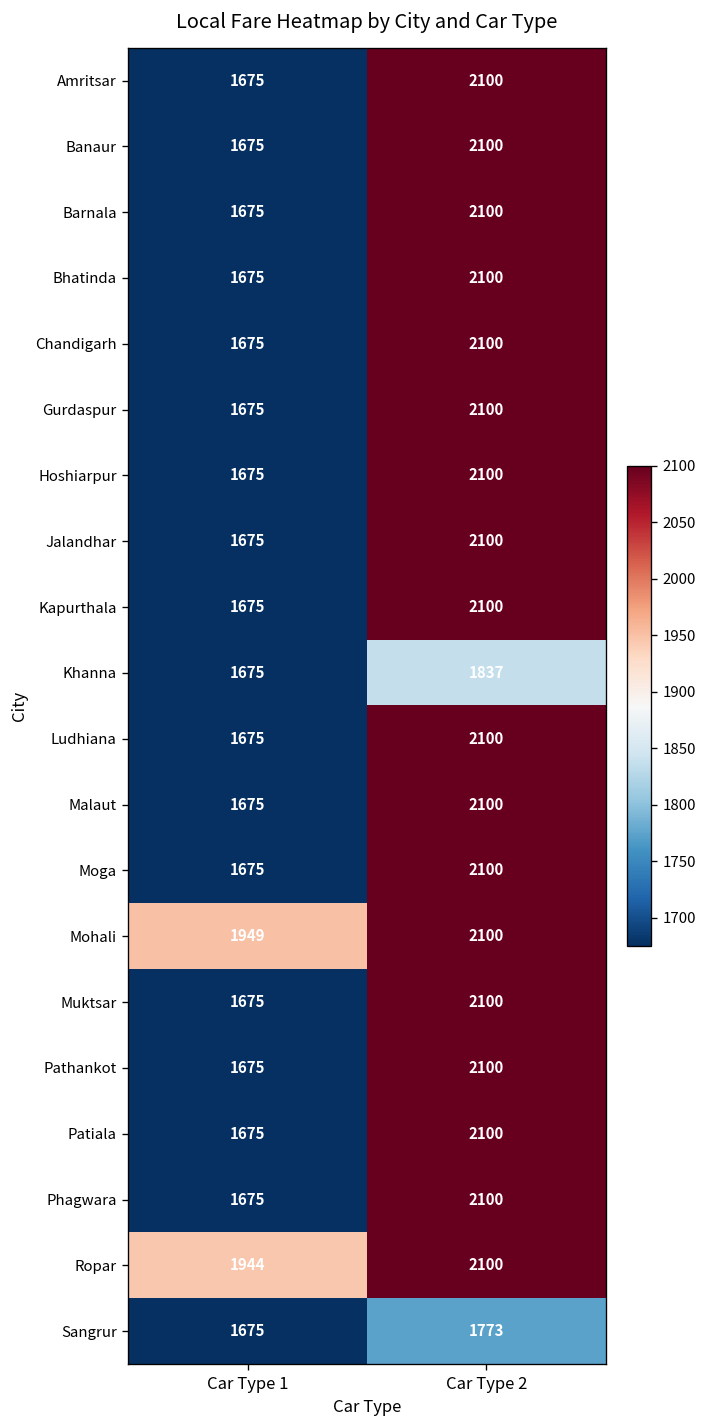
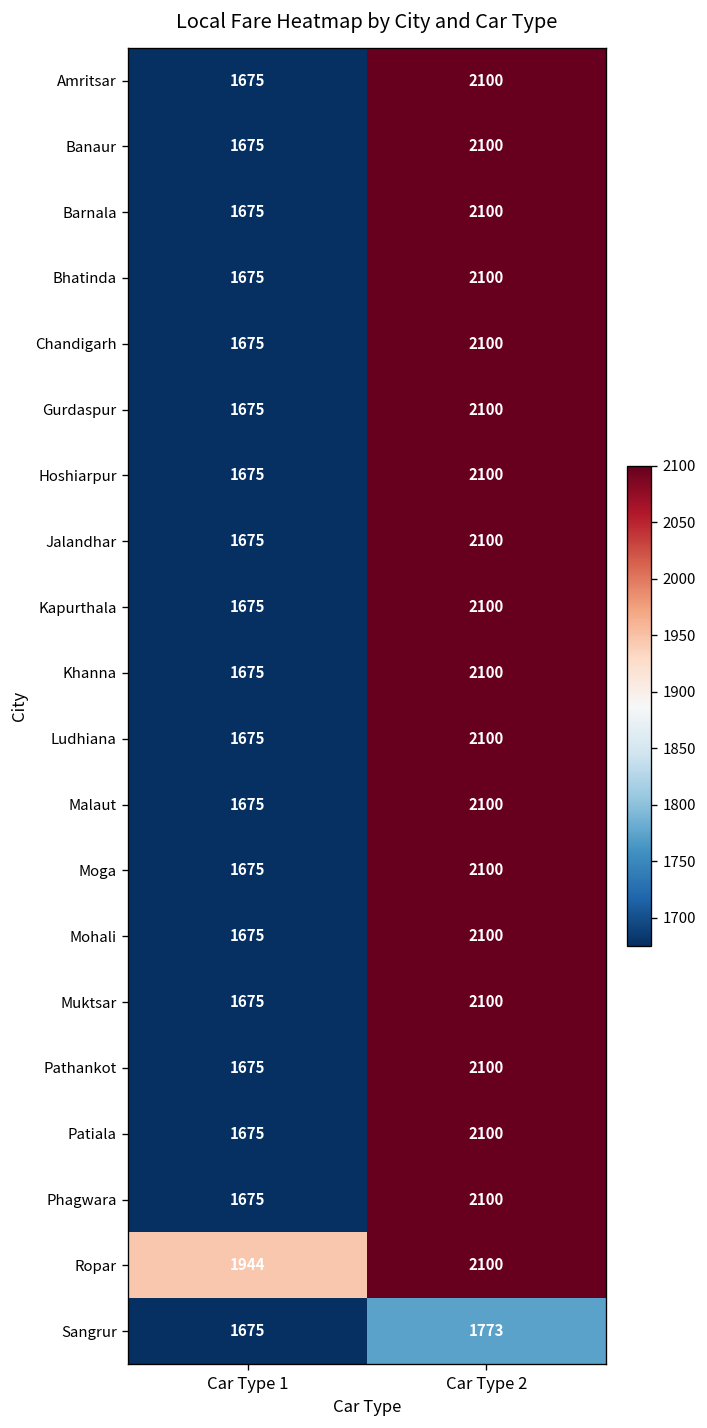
  {
    "Amritsar": {
      "Car Type 1": 1675,
      "Car Type 2": 2100
    },
    "Banaur": {
      "Car Type 1": 1675,
      "Car Type 2": 2100
    },
    "Barnala": {
      "Car Type 1": 1675,
      "Car Type 2": 2100
    },
    "Bhatinda": {
      "Car Type 1": 1675,
      "Car Type 2": 2100
    },
    "Chandigarh": {
      "Car Type 1": 1675,
      "Car Type 2": 2100
    },
    "Gurdaspur": {
      "Car Type 1": 1675,
      "Car Type 2": 2100
    },
    "Hoshiarpur": {
      "Car Type 1": 1675,
      "Car Type 2": 2100
    },
    "Jalandhar": {
      "Car Type 1": 1675,
      "Car Type 2": 2100
    },
    "Kapurthala": {
      "Car Type 1": 1675,
      "Car Type 2": 2100
    },
    "Khanna": {
      "Car Type 1": 1675,
-     "Car Type 2": 1837
+     "Car Type 2": 2100
    },
    "Ludhiana": {
      "Car Type 1": 1675,
      "Car Type 2": 2100
    },
    "Malaut": {
      "Car Type 1": 1675,
      "Car Type 2": 2100
    },
    "Moga": {
      "Car Type 1": 1675,
      "Car Type 2": 2100
    },
    "Mohali": {
-     "Car Type 1": 1949,
+     "Car Type 1": 1675,
      "Car Type 2": 2100
    },
    "Muktsar": {
      "Car Type 1": 1675,
      "Car Type 2": 2100
    },
    "Pathankot": {
      "Car Type 1": 1675,
      "Car Type 2": 2100
    },
    "Patiala": {
      "Car Type 1": 1675,
      "Car Type 2": 2100
    },
    "Phagwara": {
      "Car Type 1": 1675,
      "Car Type 2": 2100
    },
    "Ropar": {
      "Car Type 1": 1944,
      "Car Type 2": 2100
    },
    "Sangrur": {
      "Car Type 1": 1675,
      "Car Type 2": 1773
    }
  }
